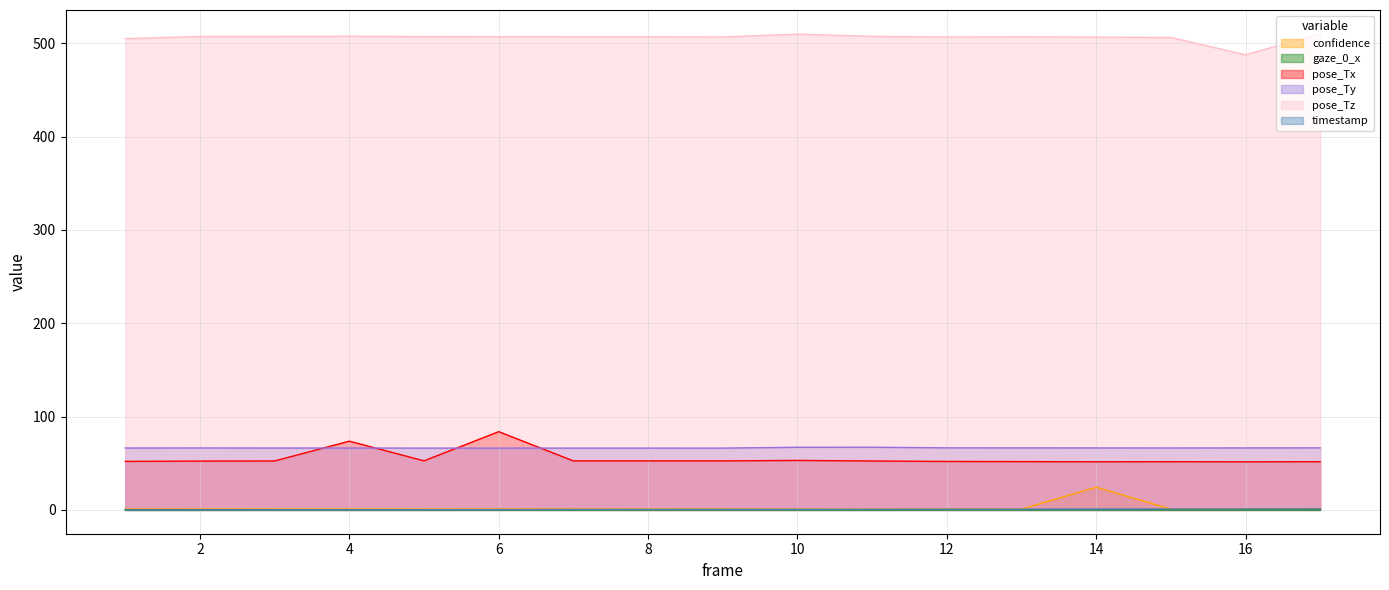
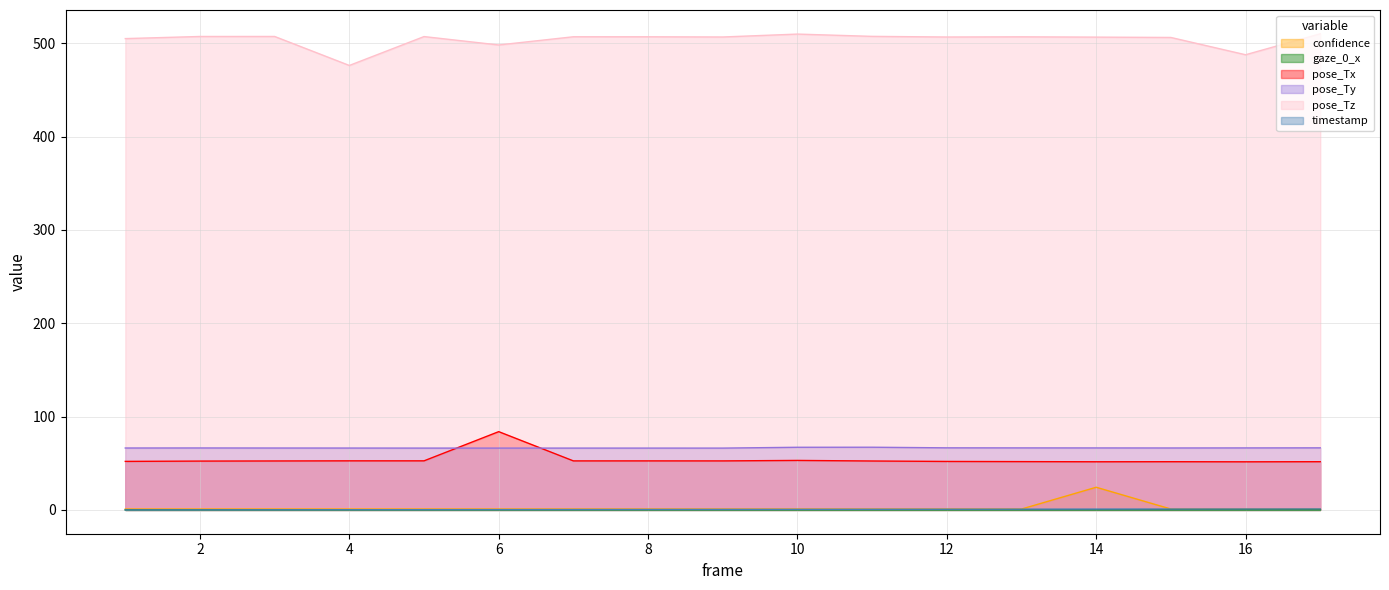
  {
    "confidence": {
      "14": 20
    },
    "pose_Tx": {
      "2": 50,
-     "4": 70,
+     "4": 50,
      "6": 80,
      "8": 50,
      "10": 50,
      "12": 50,
      "14": 50,
      "16": 50
    },
    "pose_Tz": {
      "2": 510,
-     "4": 510,
-     "6": 510,
+     "4": 480,
+     "6": 500,
      "8": 510,
      "10": 510,
      "12": 510,
      "14": 510,
      "16": 490
    }
  }
